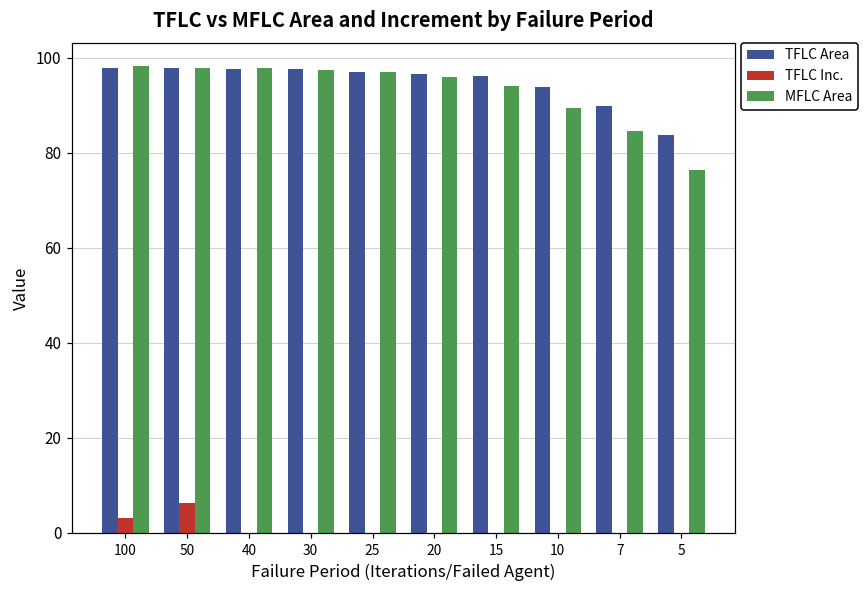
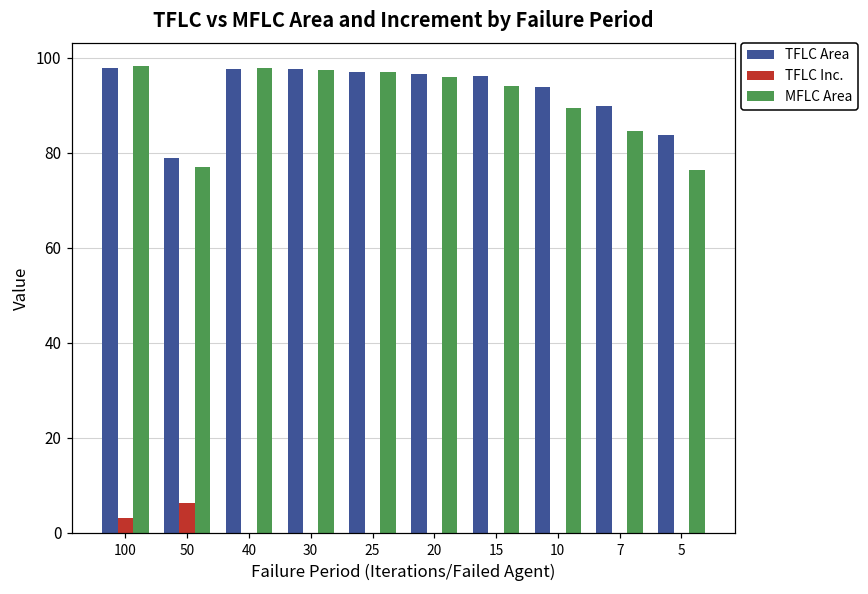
  {
    "TFLC Area": {
      "100": 98,
-     "50": 98,
+     "50": 79,
      "40": 98,
      "30": 98,
      "25": 97,
      "20": 97,
      "15": 96,
      "10": 94,
      "7": 90,
      "5": 84
    },
    "TFLC Inc.": {
      "100": 3,
      "50": 6
    },
    "MFLC Area": {
      "100": 98,
-     "50": 98,
+     "50": 77,
      "40": 98,
      "30": 97,
      "25": 97,
      "20": 96,
      "15": 94,
      "10": 89,
      "7": 84,
      "5": 76
    }
  }
